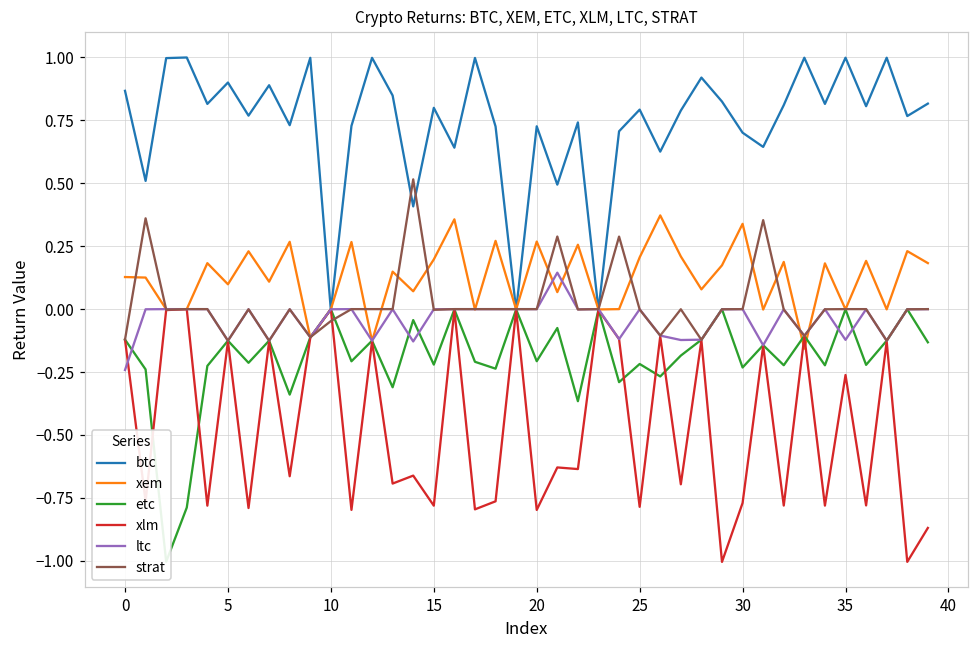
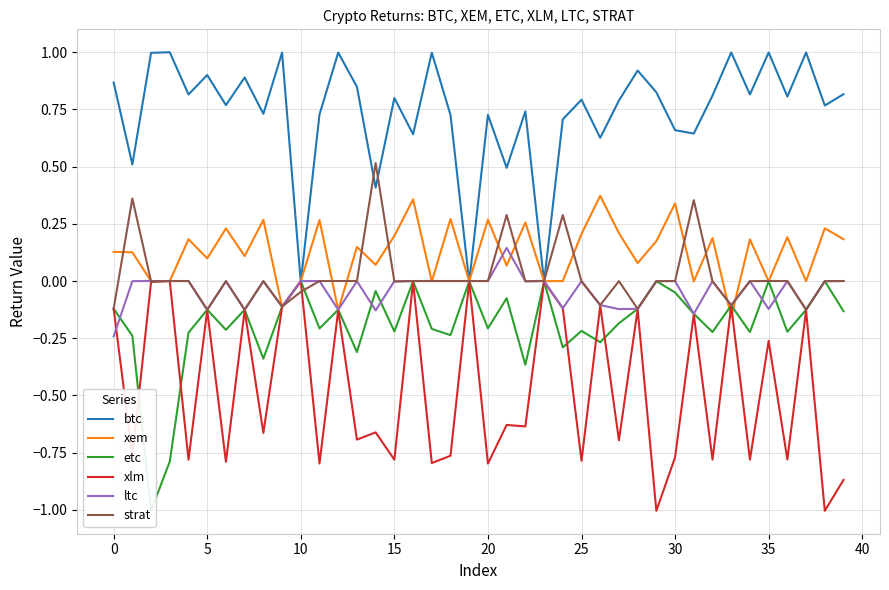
  {
    "btc": {
      "0": 0.87,
      "5": 0.90,
      "15": 0.80,
      "20": 0.73,
      "25": 0.79,
-     "30": 0.70,
+     "30": 0.66,
      "35": 1.00
    },
    "xem": {
      "0": 0.13,
      "5": 0.10,
      "15": 0.20,
      "20": 0.27,
      "25": 0.21,
      "30": 0.34
    },
    "etc": {
      "15": -0.22,
      "20": -0.21,
      "25": -0.22,
-     "30": -0.23
+     "30": -0.05
    },
    "xlm": {
      "15": -0.78,
      "20": -0.80,
      "25": -0.79,
      "30": -0.77,
      "35": -0.26
    },
    "ltc": {
      "0": -0.24,
      "35": -0.12
    },
    "strat": {
      "10": -0.05
    }
  }
